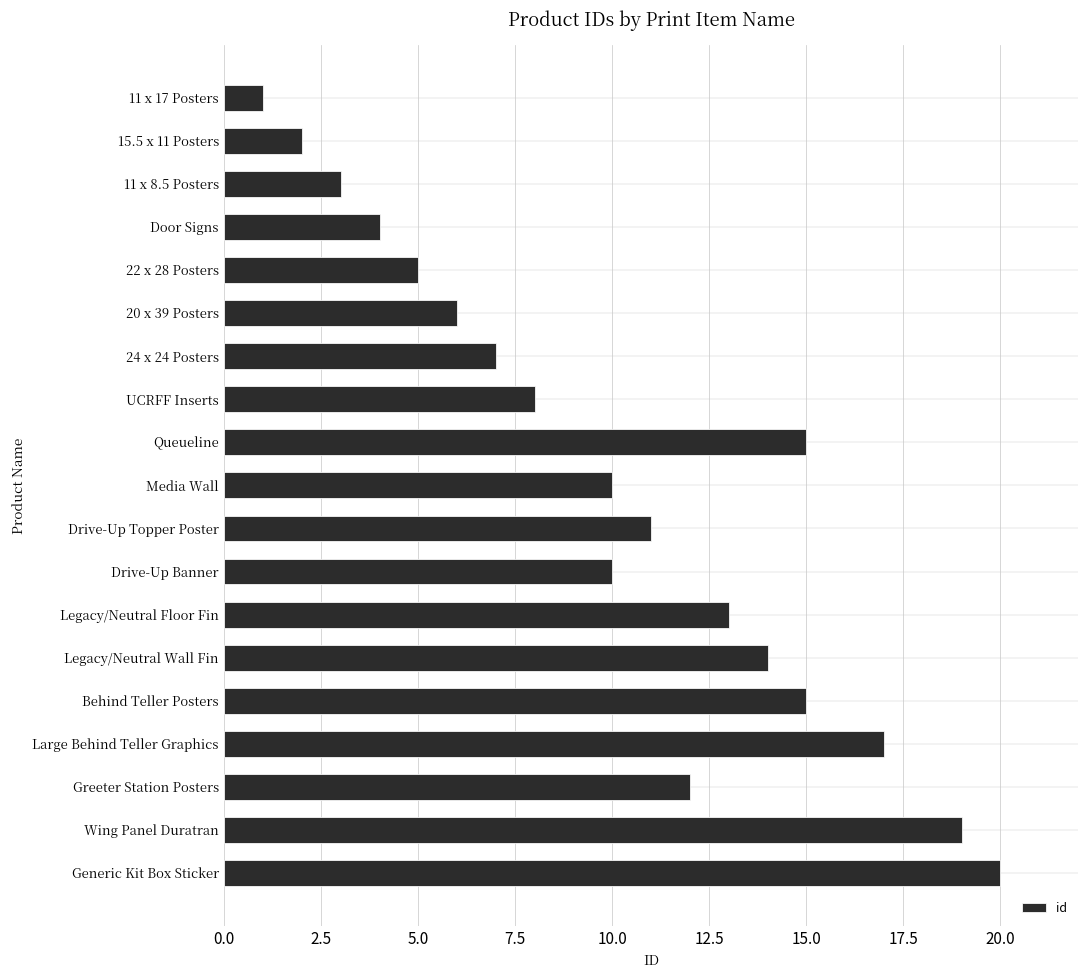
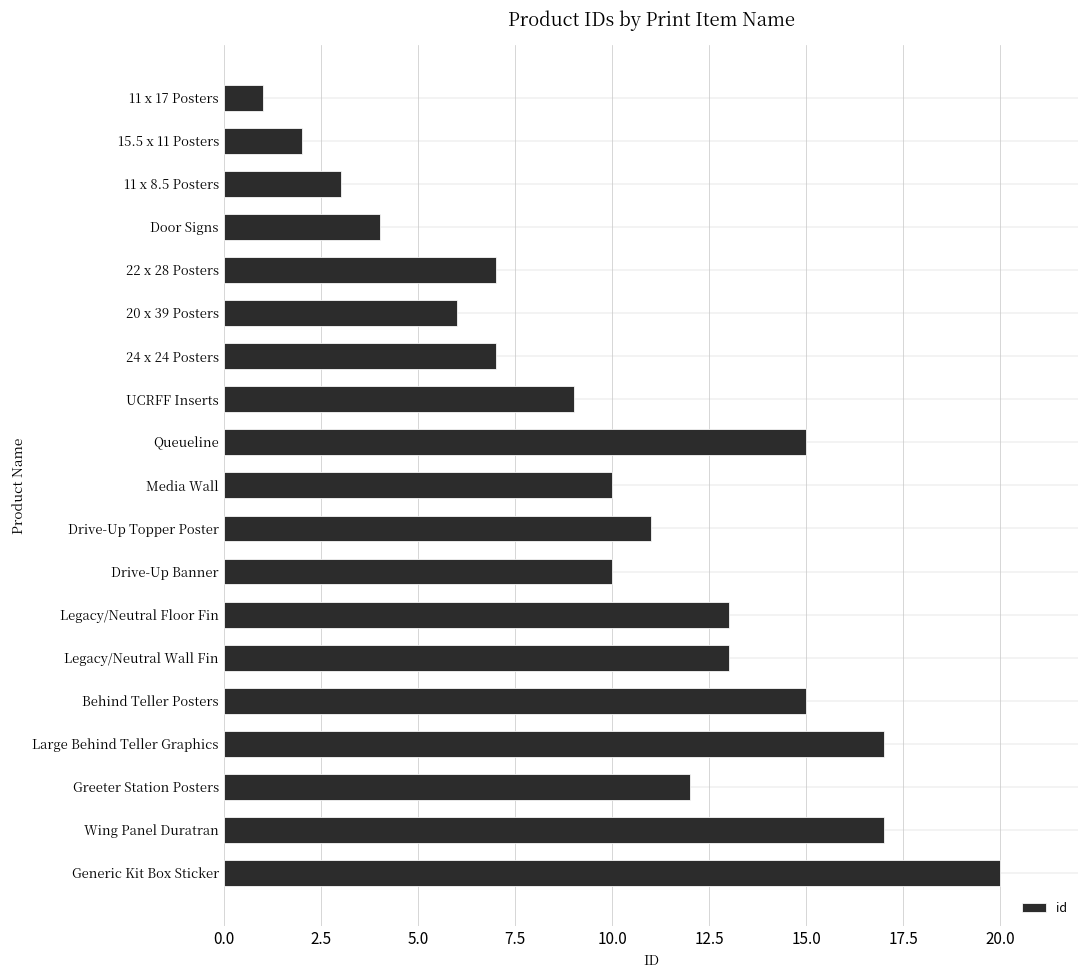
  {
    "11 x 17 Posters": 1,
    "15.5 x 11 Posters": 2,
    "11 x 8.5 Posters": 3,
    "Door Signs": 4,
-   "22 x 28 Posters": 5,
+   "22 x 28 Posters": 7,
    "20 x 39 Posters": 6,
    "24 x 24 Posters": 7,
-   "UCRFF Inserts": 8,
+   "UCRFF Inserts": 9,
    "Queueline": 15,
    "Media Wall": 10,
    "Drive-Up Topper Poster": 11,
    "Drive-Up Banner": 10,
    "Legacy/Neutral Floor Fin": 13,
-   "Legacy/Neutral Wall Fin": 14,
+   "Legacy/Neutral Wall Fin": 13,
    "Behind Teller Posters": 15,
    "Large Behind Teller Graphics": 17,
    "Greeter Station Posters": 12,
-   "Wing Panel Duratran": 19,
+   "Wing Panel Duratran": 17,
    "Generic Kit Box Sticker": 20
  }
